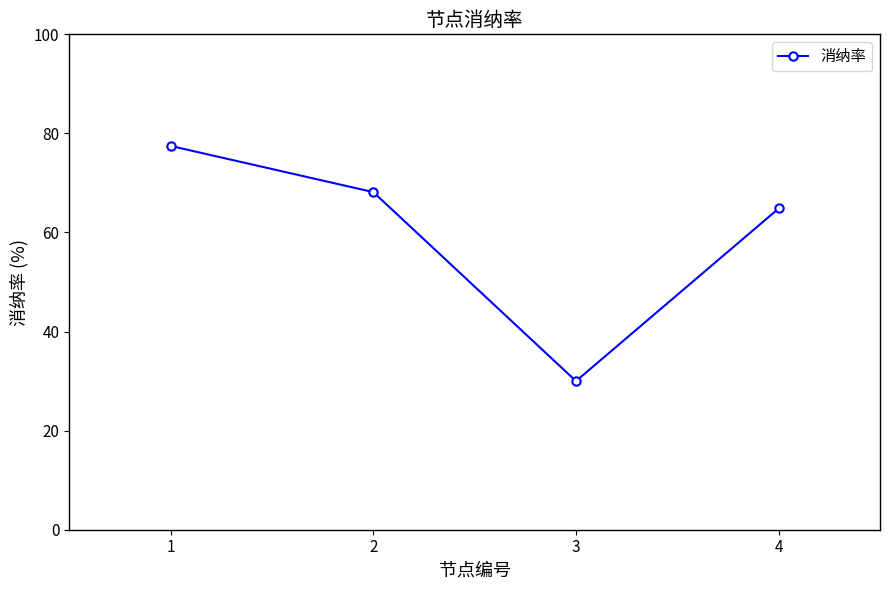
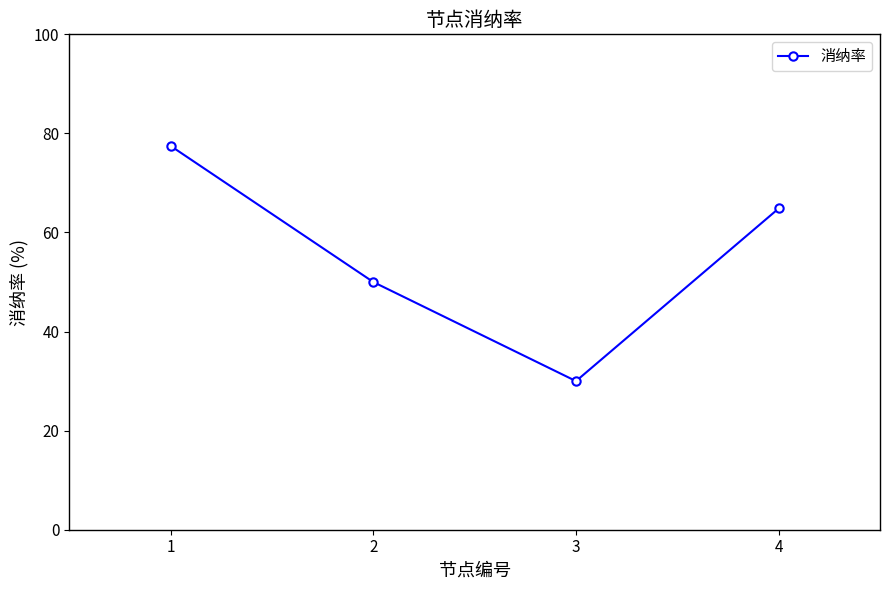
  {
    "1": 77,
-   "2": 68,
+   "2": 50,
    "3": 30,
    "4": 65
  }
